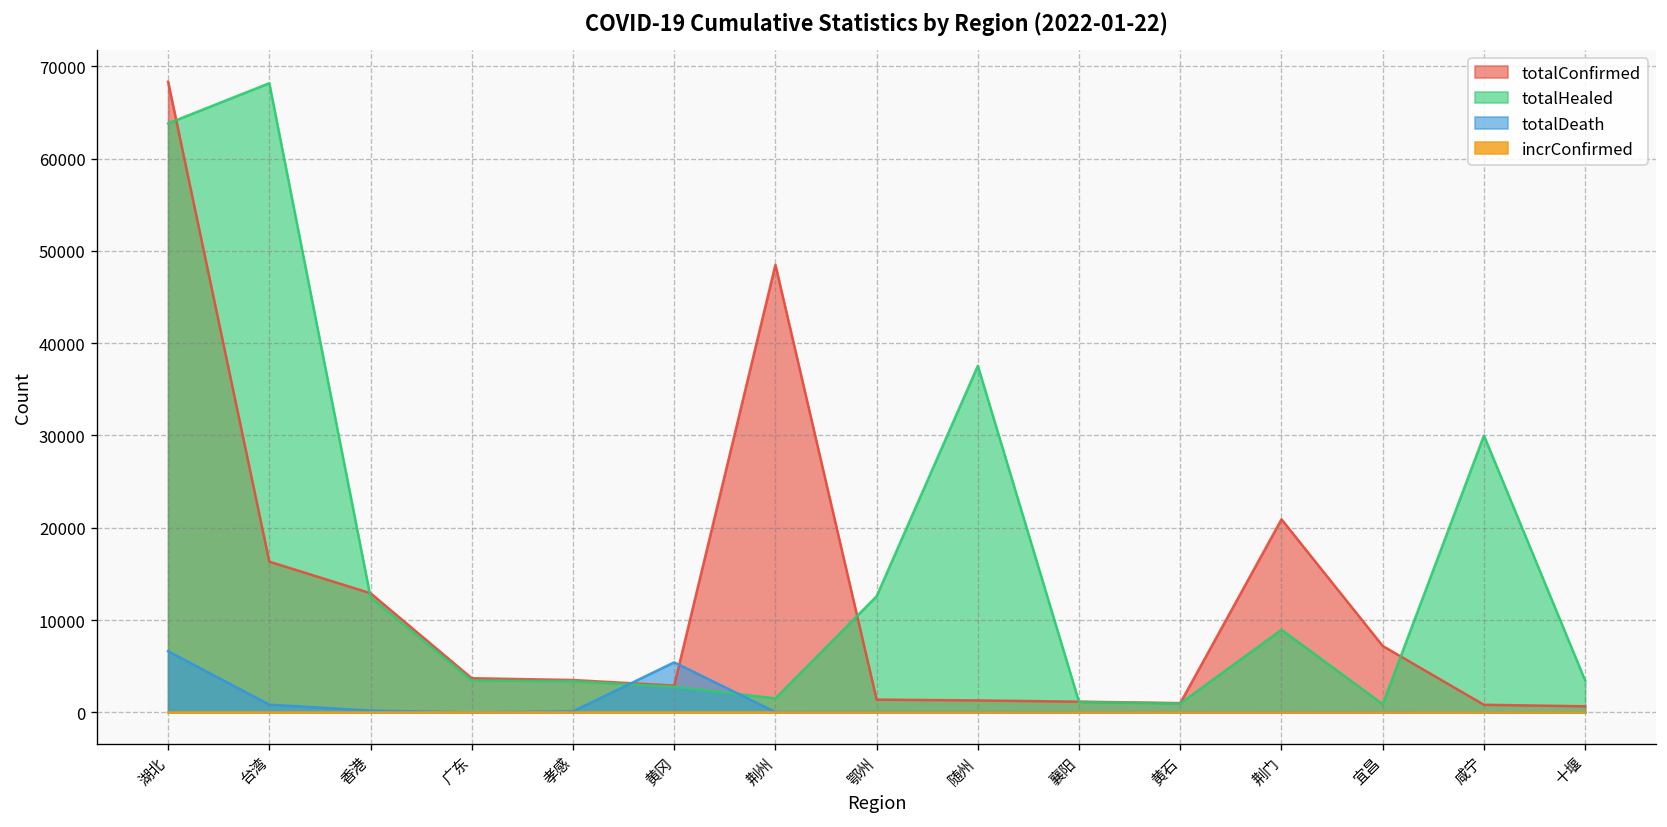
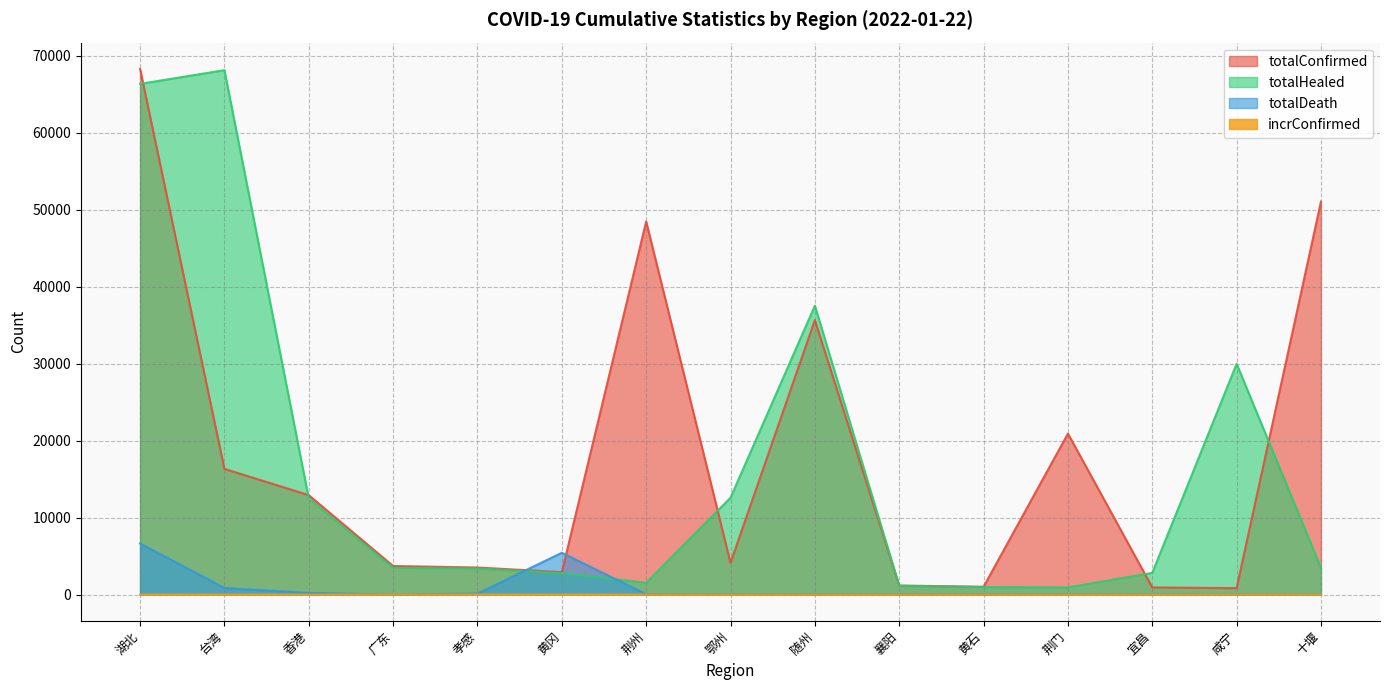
  {
    "totalConfirmed": {
      "湖北": 68000,
      "台湾": 16000,
      "香港": 13000,
      "荆州": 48000,
-     "鄂州": 1000,
-     "随州": 1000,
+     "鄂州": 4000,
+     "随州": 36000,
      "荆门": 21000,
-     "宜昌": 7000,
+     "宜昌": 1000,
      "咸宁": 1000,
-     "十堰": 1000
+     "十堰": 51000
    },
    "totalHealed": {
-     "湖北": 64000,
+     "湖北": 66000,
      "台湾": 68000,
      "香港": 12000,
      "荆州": 2000,
      "鄂州": 13000,
      "随州": 38000,
-     "荆门": 9000,
-     "宜昌": 1000,
+     "荆门": 1000,
+     "宜昌": 3000,
      "咸宁": 30000,
      "十堰": 3000
    },
    "totalDeath": {
      "湖北": 7000,
      "台湾": 1000,
      "黄冈": 5000
    },
    "incrConfirmed": {
      "湖北": 0,
      "台湾": 0,
      "黄冈": 0
    }
  }
